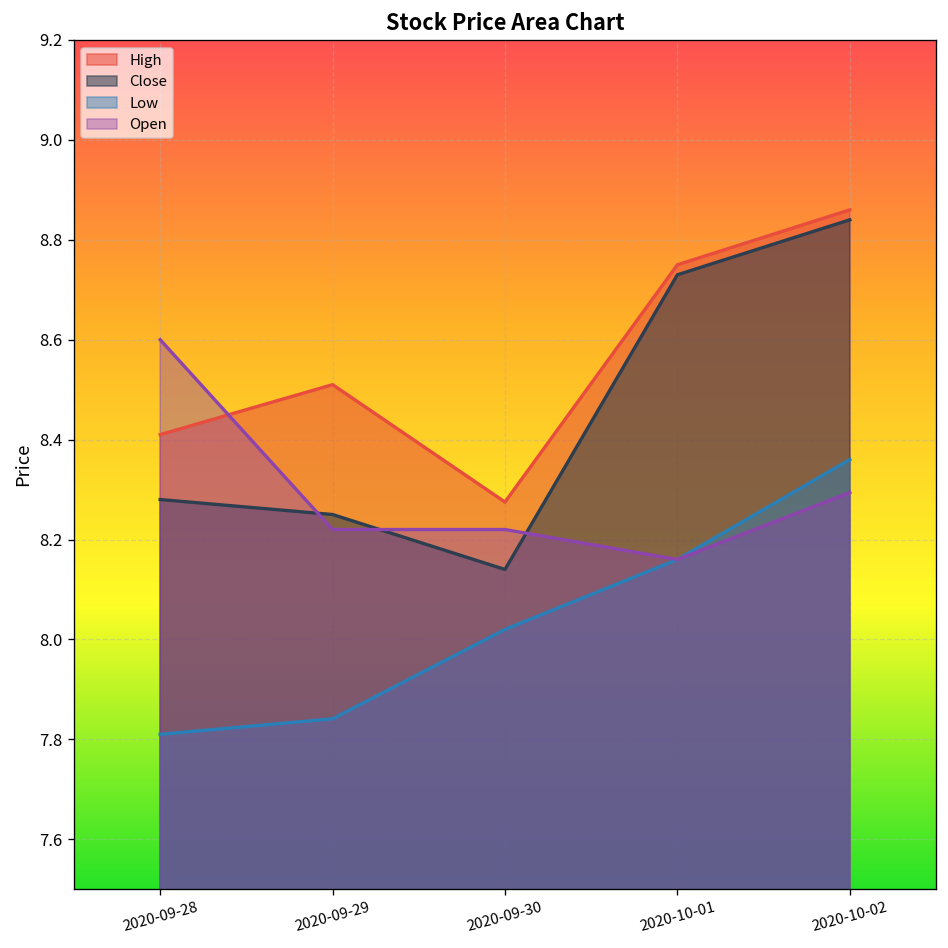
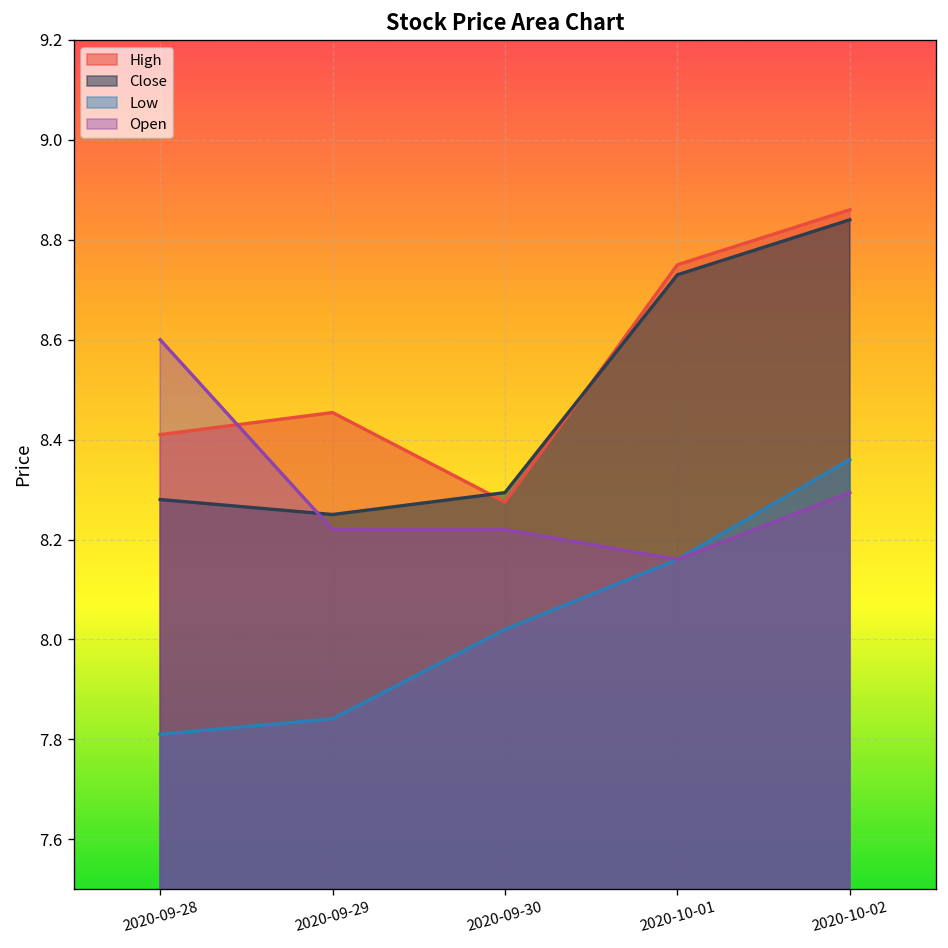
  {
    "High": {
      "2020-09-28": 8.41,
-     "2020-09-29": 8.51,
+     "2020-09-29": 8.45,
      "2020-09-30": 8.27,
      "2020-10-01": 8.75,
      "2020-10-02": 8.86
    },
    "Close": {
      "2020-09-28": 8.28,
      "2020-09-29": 8.25,
-     "2020-09-30": 8.14,
+     "2020-09-30": 8.29,
      "2020-10-01": 8.73,
      "2020-10-02": 8.84
    },
    "Low": {
      "2020-09-28": 7.81,
      "2020-09-29": 7.84,
      "2020-09-30": 8.02,
      "2020-10-02": 8.36
    },
    "Open": {
      "2020-09-28": 8.60,
      "2020-09-29": 8.22,
      "2020-09-30": 8.22,
      "2020-10-02": 8.29
    }
  }
